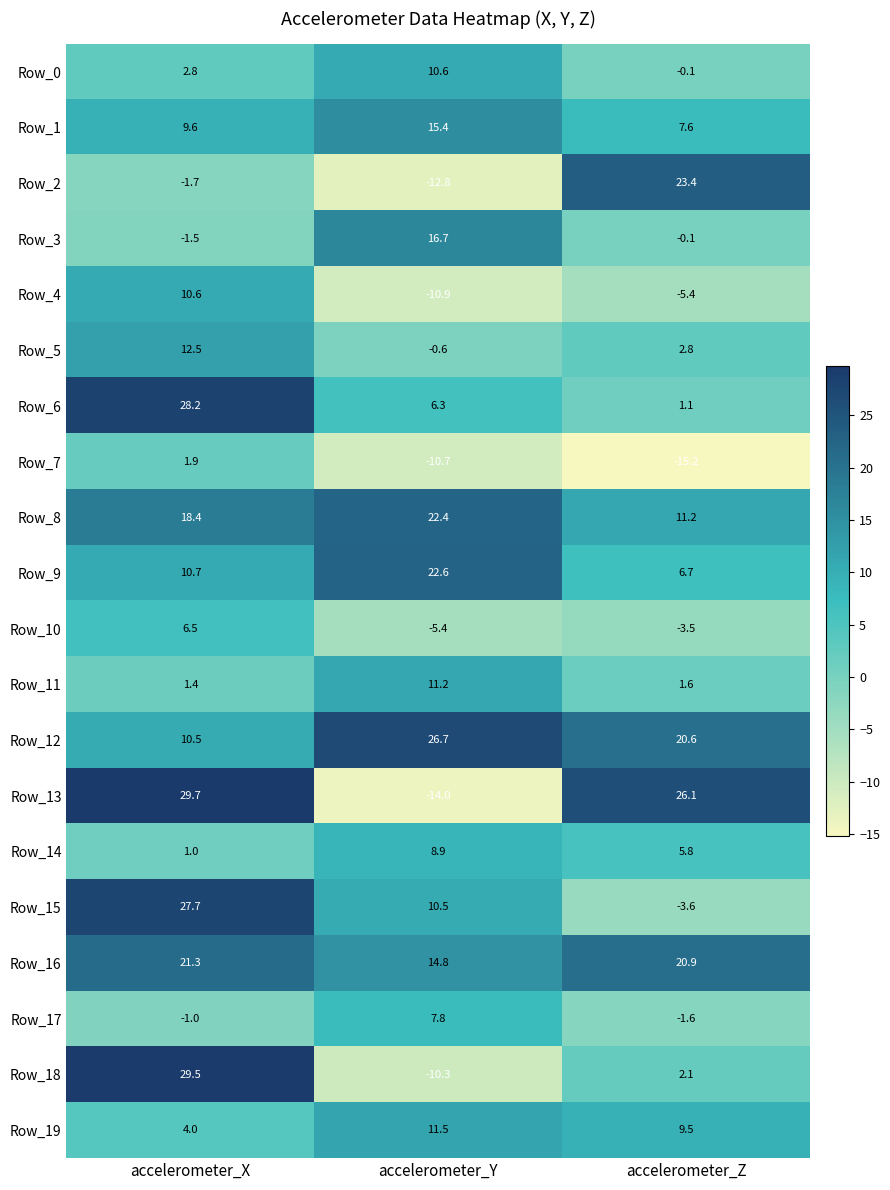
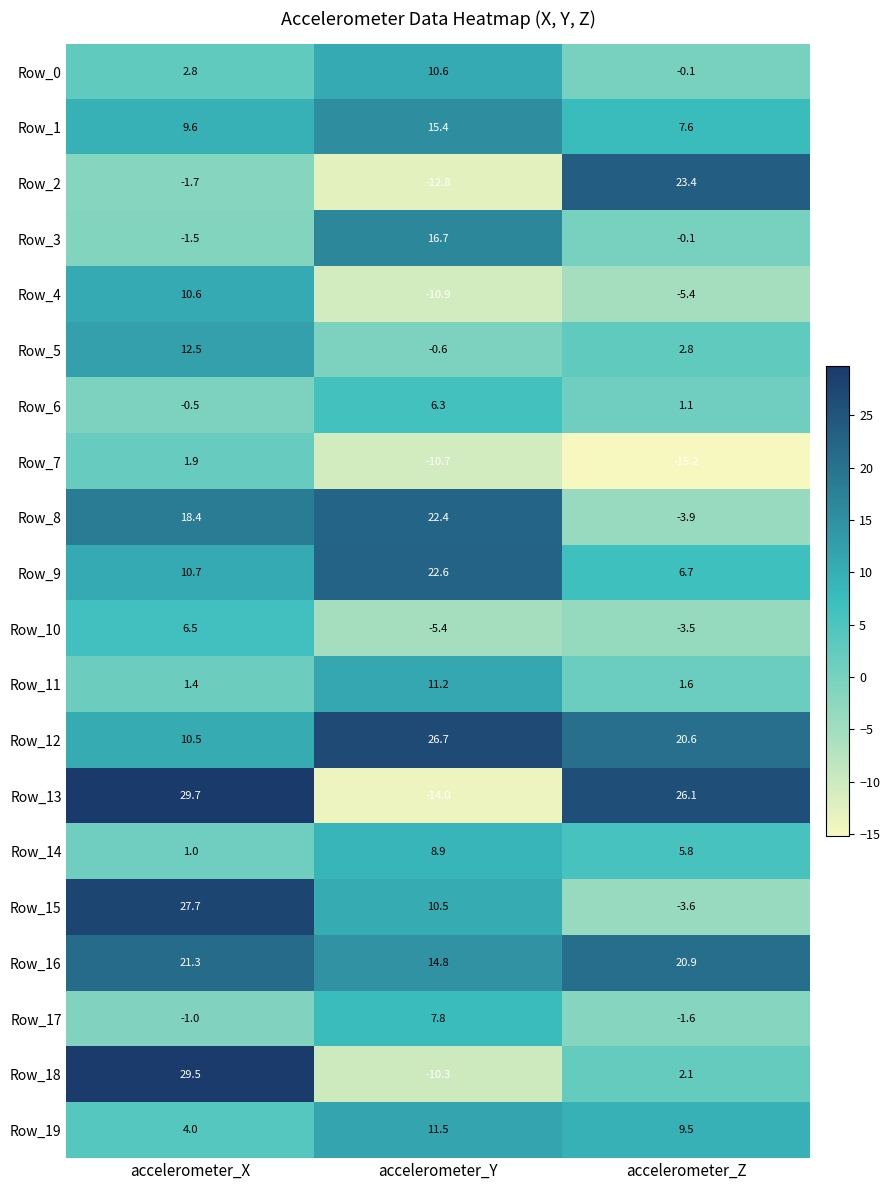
  {
    "Row_0": {
      "accelerometer_X": 2.8,
      "accelerometer_Y": 10.6,
      "accelerometer_Z": -0.1
    },
    "Row_1": {
      "accelerometer_X": 9.6,
      "accelerometer_Y": 15.4,
      "accelerometer_Z": 7.6
    },
    "Row_2": {
      "accelerometer_X": -1.7,
      "accelerometer_Y": -12.8,
      "accelerometer_Z": 23.4
    },
    "Row_3": {
      "accelerometer_X": -1.5,
      "accelerometer_Y": 16.7,
      "accelerometer_Z": -0.1
    },
    "Row_4": {
      "accelerometer_X": 10.6,
      "accelerometer_Y": -10.9,
      "accelerometer_Z": -5.4
    },
    "Row_5": {
      "accelerometer_X": 12.5,
      "accelerometer_Y": -0.6,
      "accelerometer_Z": 2.8
    },
    "Row_6": {
-     "accelerometer_X": 28.2,
+     "accelerometer_X": -0.5,
      "accelerometer_Y": 6.3,
      "accelerometer_Z": 1.1
    },
    "Row_7": {
      "accelerometer_X": 1.9,
      "accelerometer_Y": -10.7,
      "accelerometer_Z": -15.2
    },
    "Row_8": {
      "accelerometer_X": 18.4,
      "accelerometer_Y": 22.4,
-     "accelerometer_Z": 11.2
+     "accelerometer_Z": -3.9
    },
    "Row_9": {
      "accelerometer_X": 10.7,
      "accelerometer_Y": 22.6,
      "accelerometer_Z": 6.7
    },
    "Row_10": {
      "accelerometer_X": 6.5,
      "accelerometer_Y": -5.4,
      "accelerometer_Z": -3.5
    },
    "Row_11": {
      "accelerometer_X": 1.4,
      "accelerometer_Y": 11.2,
      "accelerometer_Z": 1.6
    },
    "Row_12": {
      "accelerometer_X": 10.5,
      "accelerometer_Y": 26.7,
      "accelerometer_Z": 20.6
    },
    "Row_13": {
      "accelerometer_X": 29.7,
      "accelerometer_Y": -14.0,
      "accelerometer_Z": 26.1
    },
    "Row_14": {
      "accelerometer_X": 1.0,
      "accelerometer_Y": 8.9,
      "accelerometer_Z": 5.8
    },
    "Row_15": {
      "accelerometer_X": 27.7,
      "accelerometer_Y": 10.5,
      "accelerometer_Z": -3.6
    },
    "Row_16": {
      "accelerometer_X": 21.3,
      "accelerometer_Y": 14.8,
      "accelerometer_Z": 20.9
    },
    "Row_17": {
      "accelerometer_X": -1.0,
      "accelerometer_Y": 7.8,
      "accelerometer_Z": -1.6
    },
    "Row_18": {
      "accelerometer_X": 29.5,
      "accelerometer_Y": -10.3,
      "accelerometer_Z": 2.1
    },
    "Row_19": {
      "accelerometer_X": 4.0,
      "accelerometer_Y": 11.5,
      "accelerometer_Z": 9.5
    }
  }
